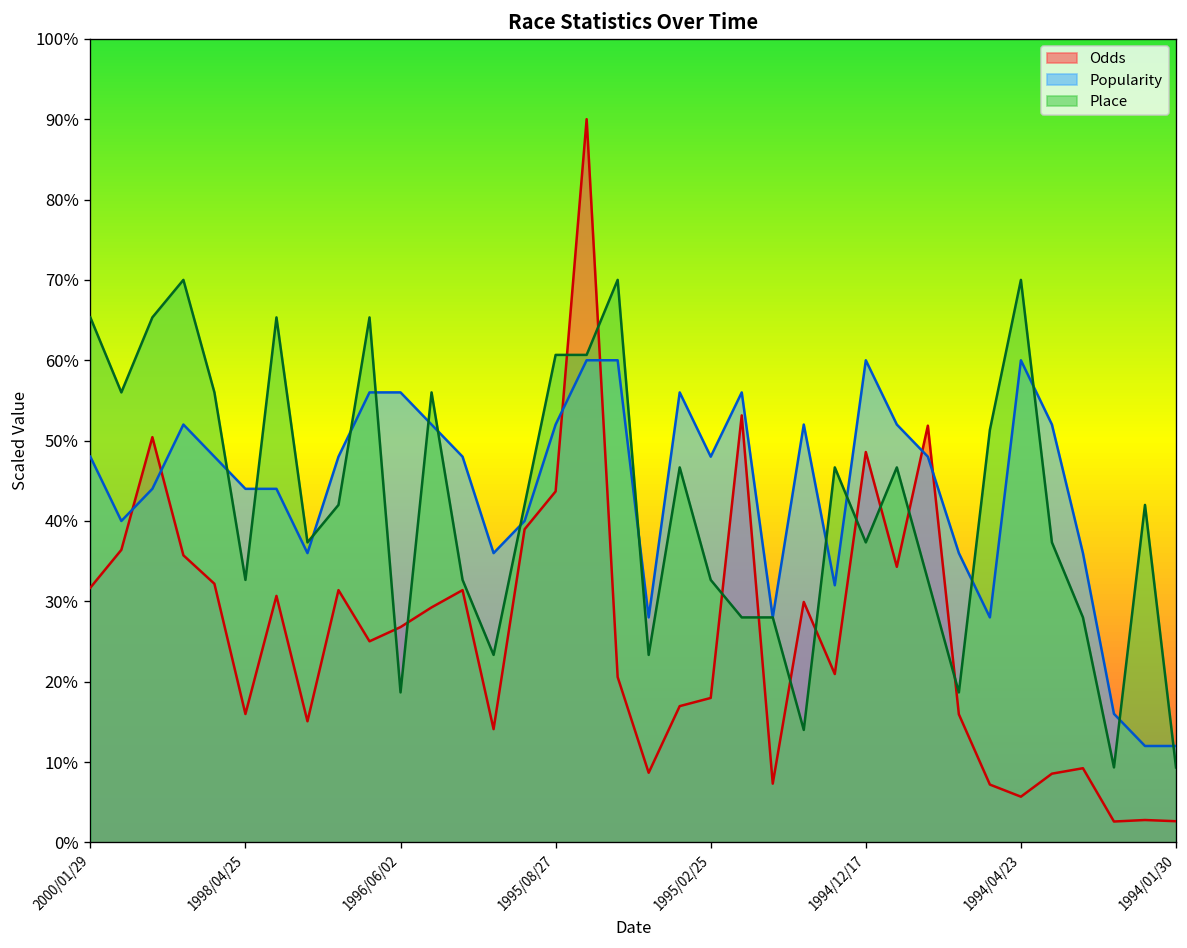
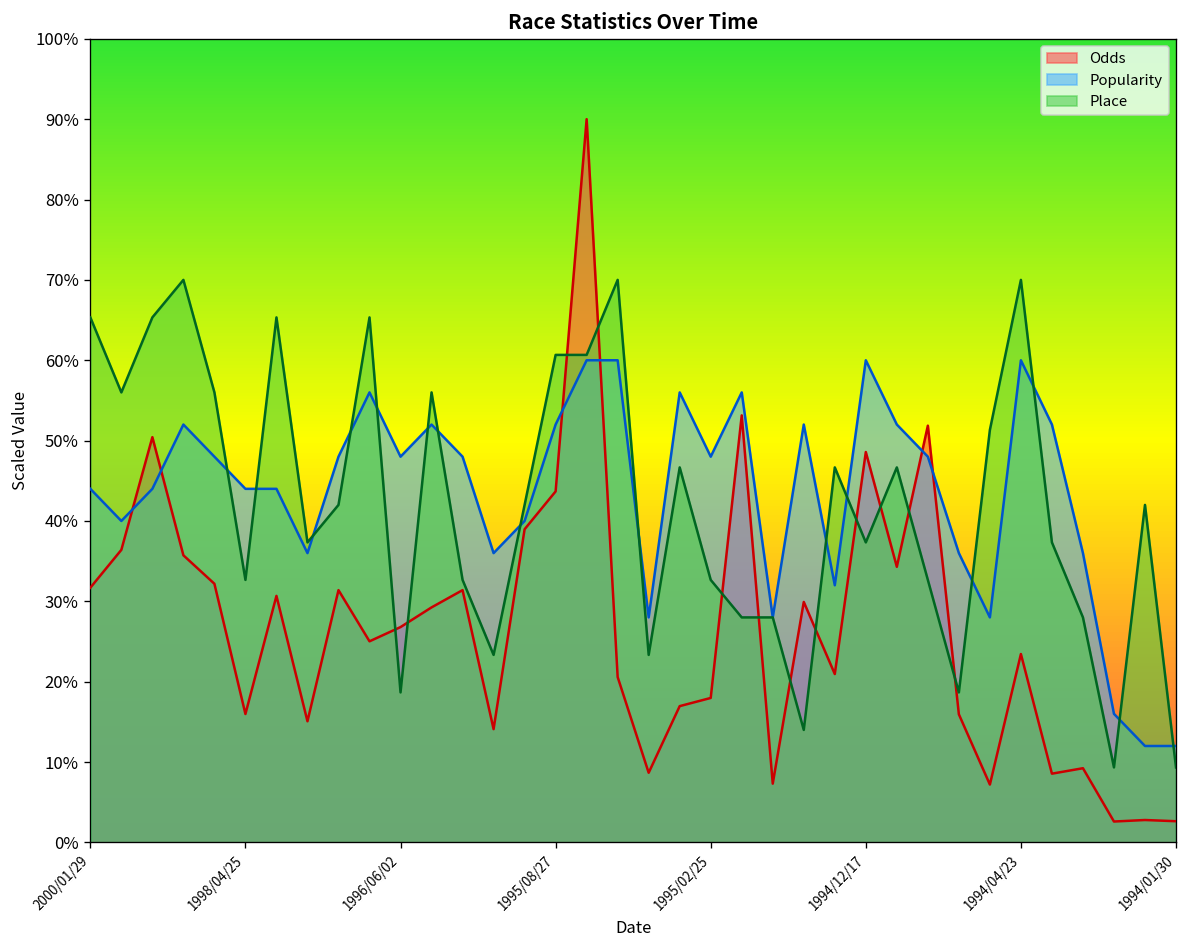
  {
    "Odds": {
      "2000/01/29": "32%",
      "1998/04/25": "16%",
      "1996/06/02": "27%",
      "1995/08/27": "44%",
      "1995/02/25": "18%",
      "1994/12/17": "49%",
-     "1994/04/23": "6%",
+     "1994/04/23": "23%",
      "1994/01/30": "3%"
    },
    "Popularity": {
-     "2000/01/29": "48%",
+     "2000/01/29": "44%",
      "1998/04/25": "44%",
-     "1996/06/02": "56%",
+     "1996/06/02": "48%",
      "1995/08/27": "52%",
      "1995/02/25": "48%",
      "1994/12/17": "60%",
      "1994/04/23": "60%",
      "1994/01/30": "12%"
    },
    "Place": {
      "2000/01/29": "65%",
      "1998/04/25": "33%",
      "1996/06/02": "19%",
      "1995/08/27": "61%",
      "1995/02/25": "33%",
      "1994/12/17": "37%",
      "1994/04/23": "70%",
      "1994/01/30": "9%"
    }
  }
